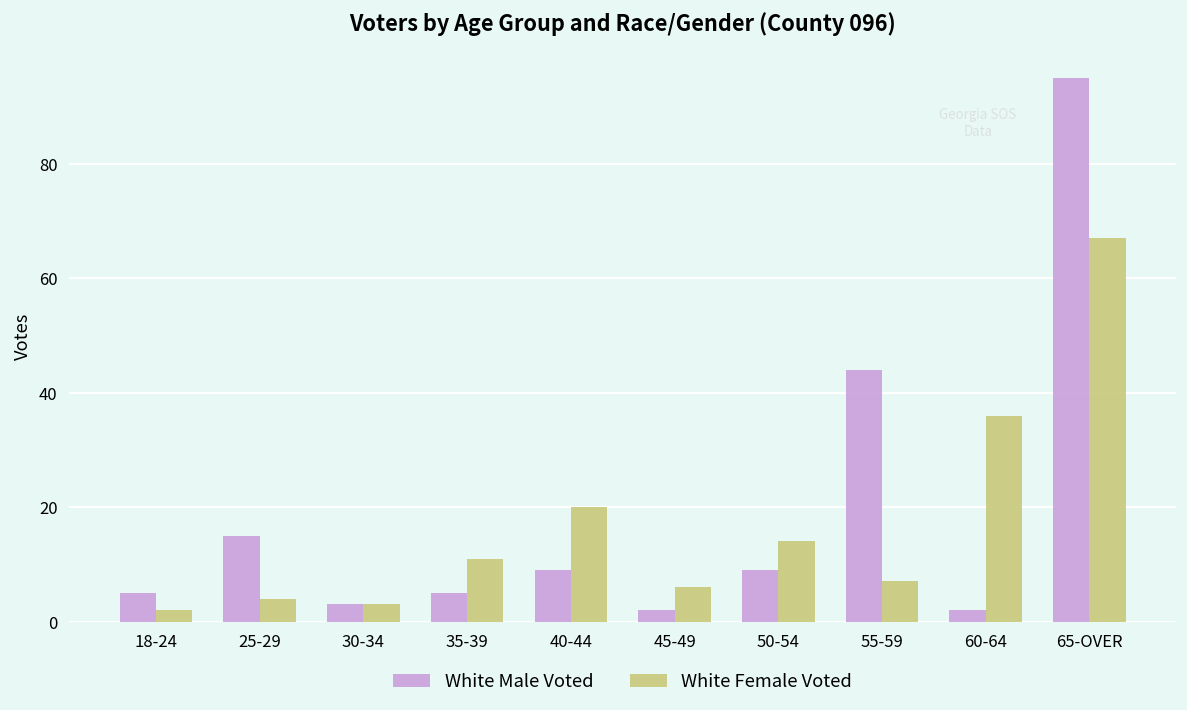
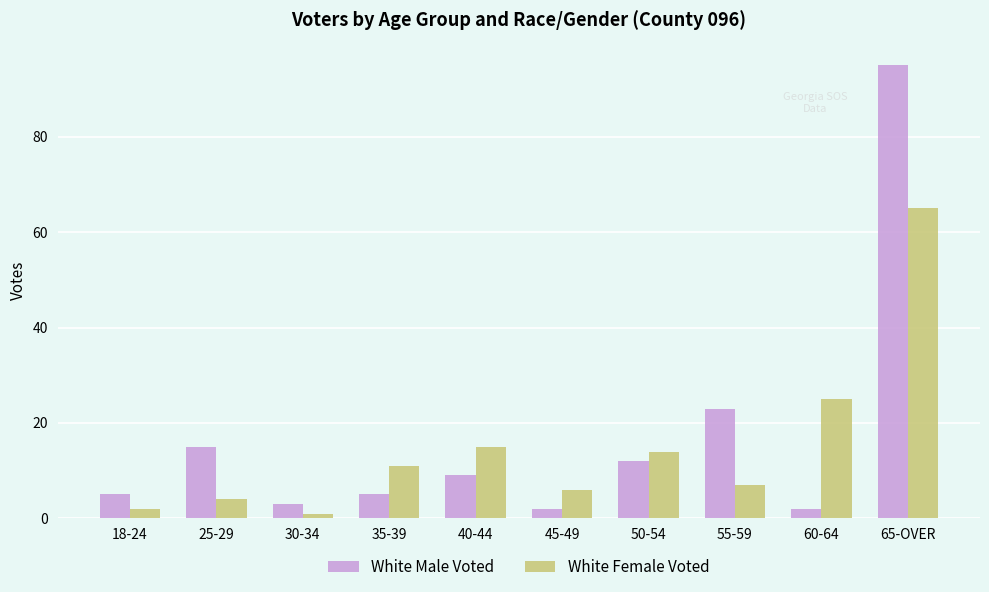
  {
    "White Male Voted": {
      "18-24": 5,
      "25-29": 15,
      "30-34": 3,
      "35-39": 5,
      "40-44": 9,
      "45-49": 2,
-     "50-54": 9,
-     "55-59": 44,
+     "50-54": 12,
+     "55-59": 23,
      "60-64": 2,
      "65-OVER": 95
    },
    "White Female Voted": {
      "18-24": 2,
      "25-29": 4,
-     "30-34": 3,
+     "30-34": 1,
      "35-39": 11,
-     "40-44": 20,
+     "40-44": 15,
      "45-49": 6,
      "50-54": 14,
      "55-59": 7,
-     "60-64": 36,
-     "65-OVER": 67
+     "60-64": 25,
+     "65-OVER": 65
    }
  }
